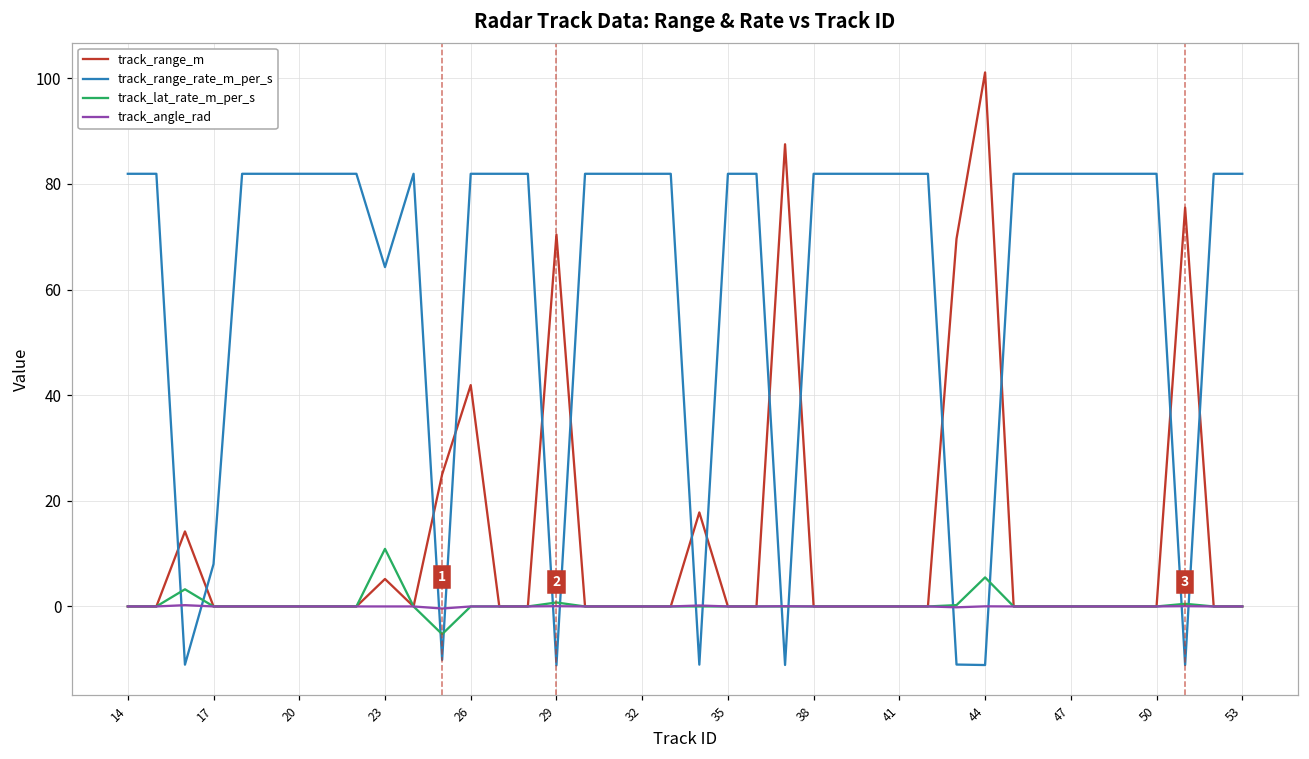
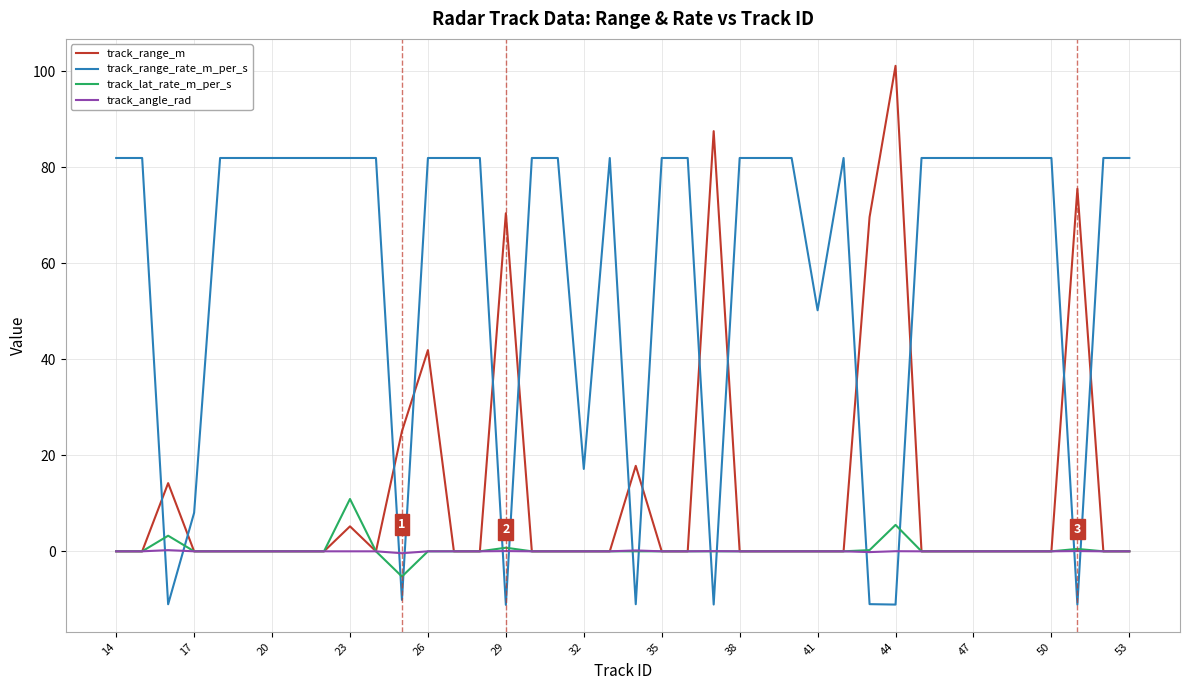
  {
    "track_range_m": {
      "23": 5,
      "26": 42,
      "29": 70,
      "44": 101
    },
    "track_range_rate_m_per_s": {
      "14": 82,
      "17": 8,
      "20": 82,
-     "23": 64,
+     "23": 82,
      "26": 82,
      "29": -11,
-     "32": 82,
+     "32": 17,
      "35": 82,
      "38": 82,
-     "41": 82,
+     "41": 50,
      "44": -11,
      "47": 82,
      "50": 82,
      "53": 82
    },
    "track_lat_rate_m_per_s": {
      "23": 11,
      "44": 6
    },
    "track_angle_rad": {
      "23": 0,
      "29": 0,
      "44": 0
    }
  }
